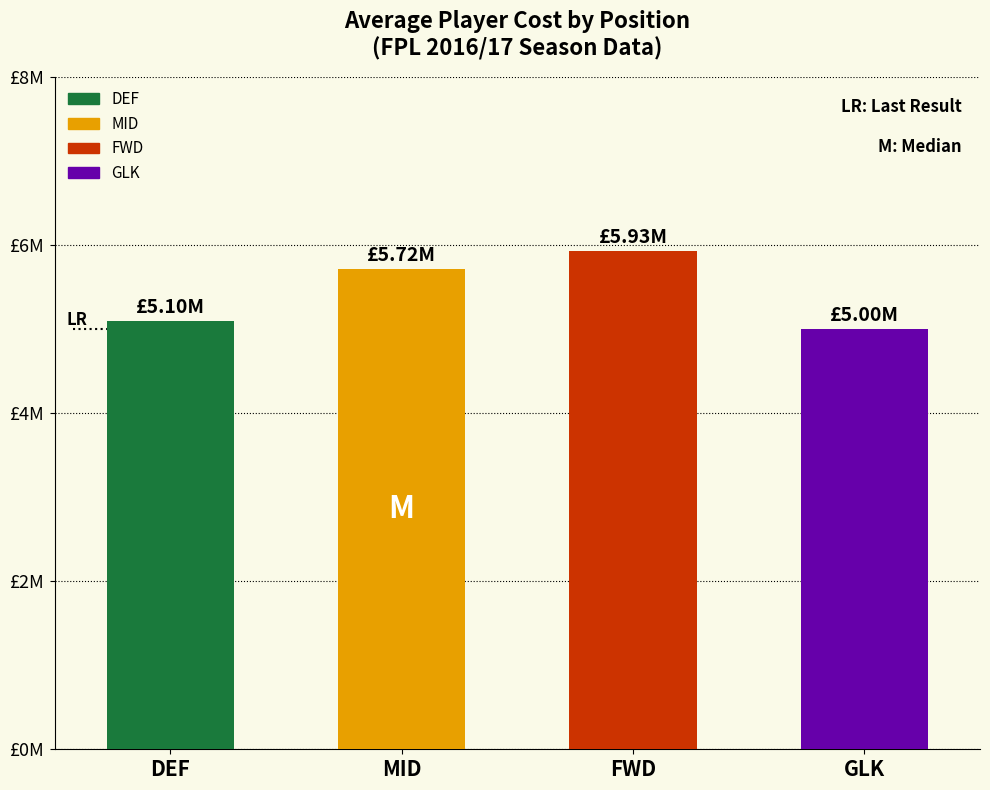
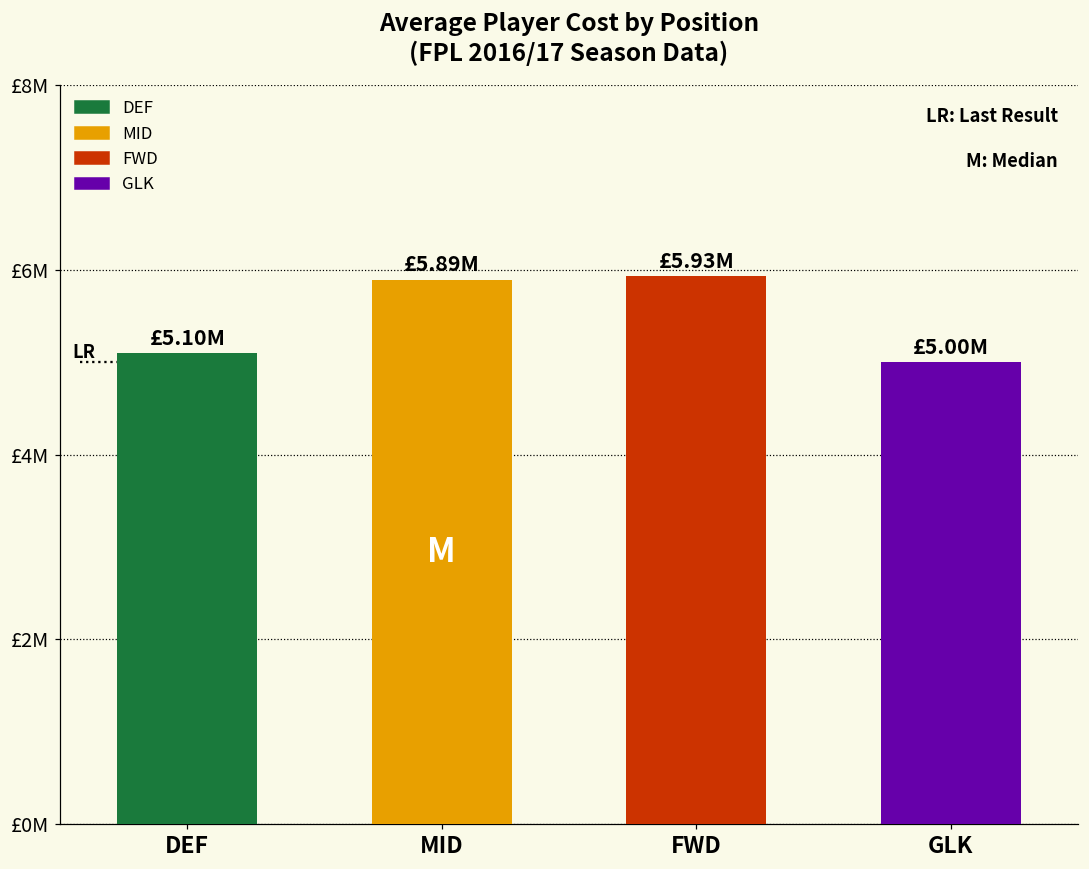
  {
    "DEF": "£5.10M",
-   "MID": "£5.72M",
+   "MID": "£5.89M",
    "FWD": "£5.93M",
    "GLK": "£5.00M"
  }
